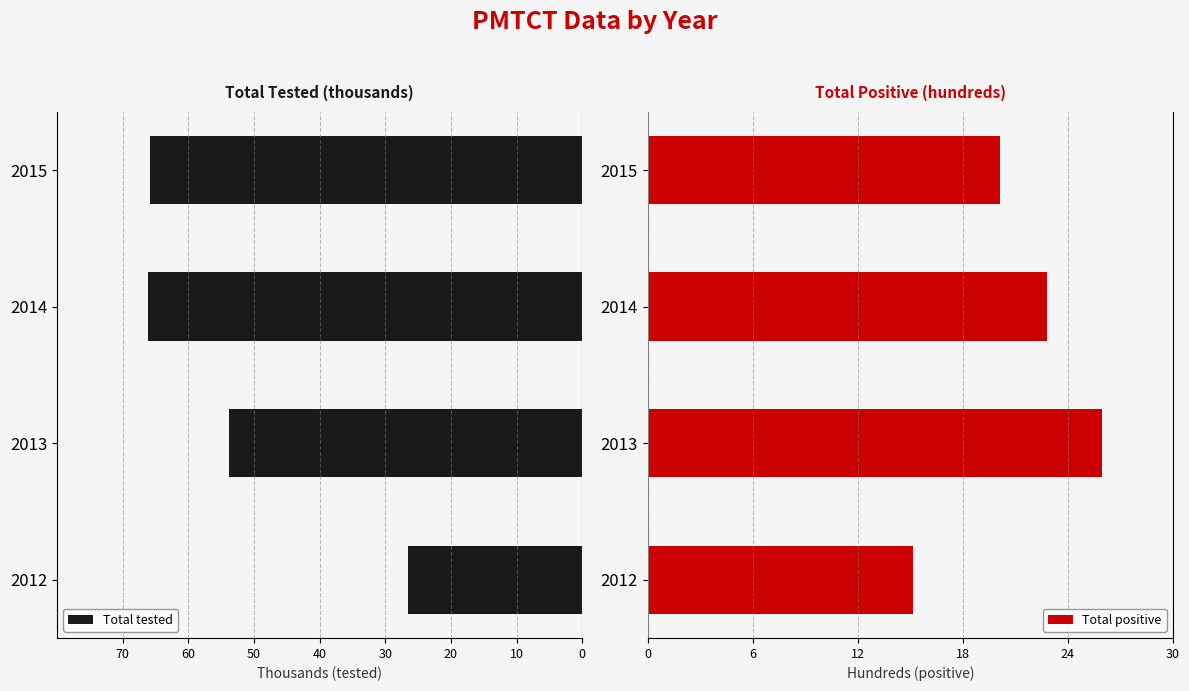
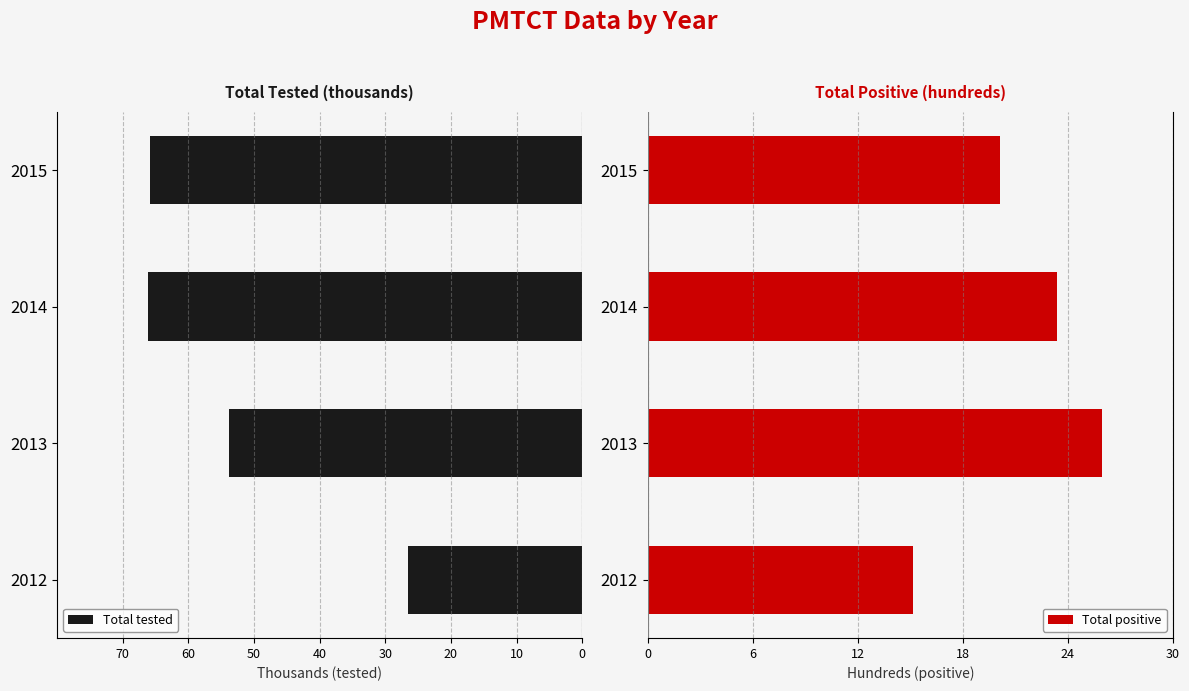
  {
    "Total Positive (hundreds)": {
      "2015": 20.1,
-     "2014": 22.8,
+     "2014": 23.4,
      "2013": 25.9,
      "2012": 15.1
    }
  }
